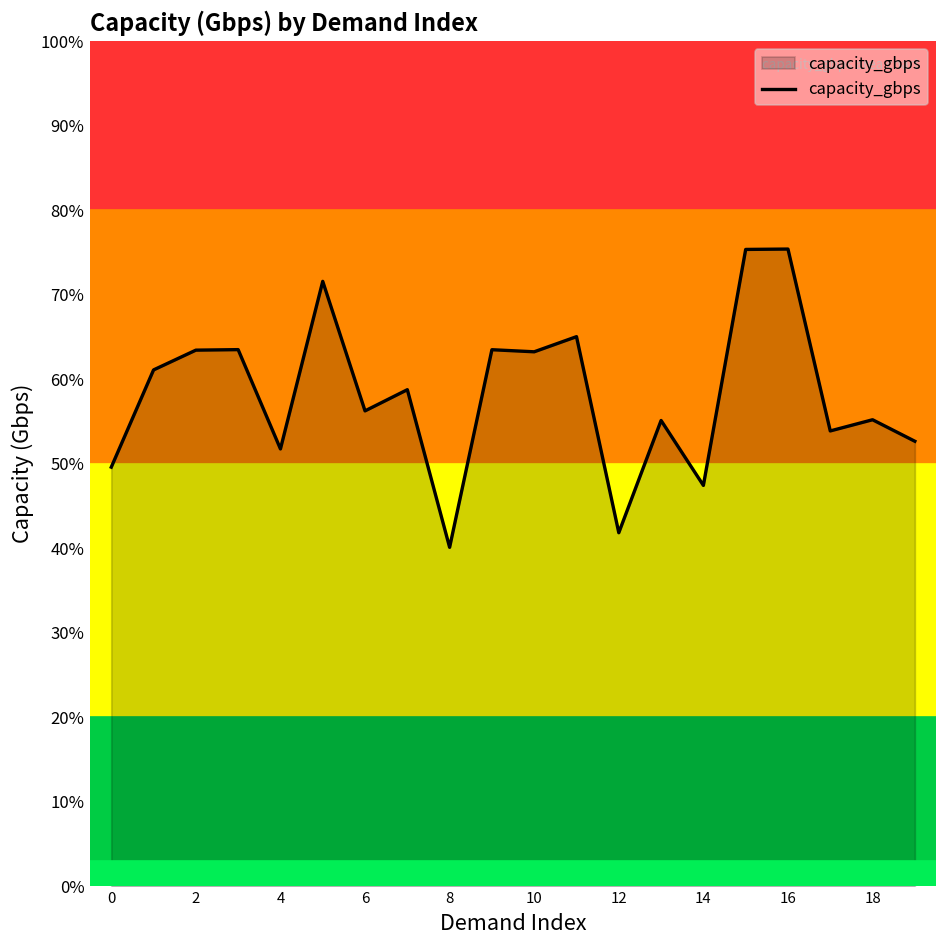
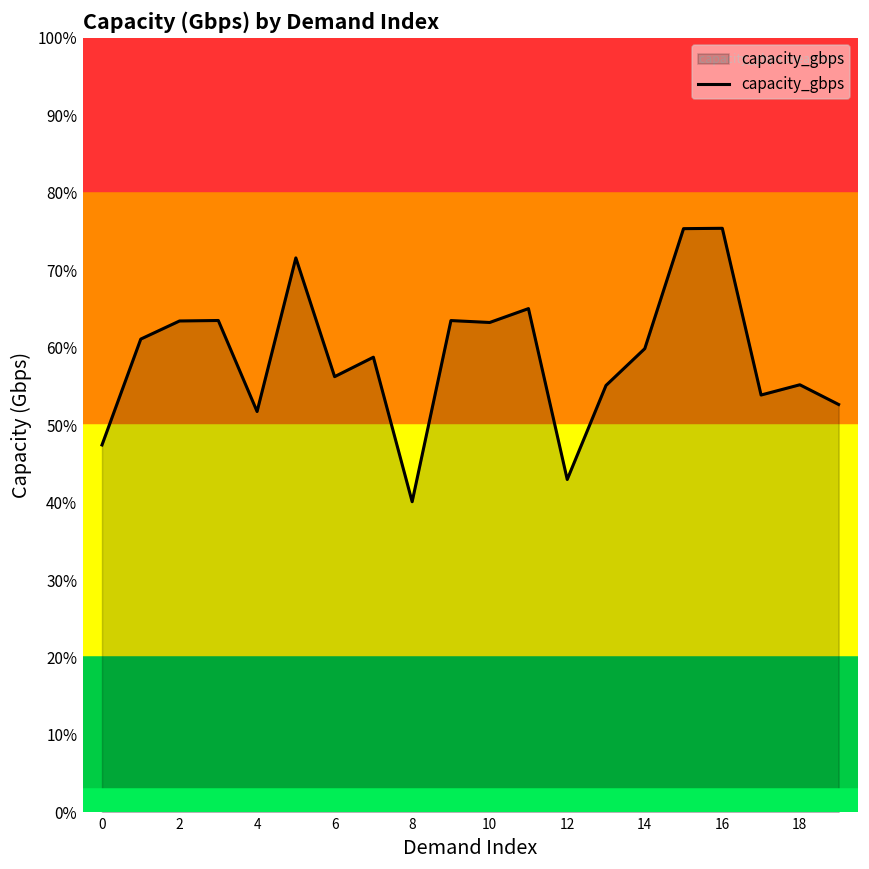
  {
-   "0": "50%",
+   "0": "47%",
    "2": "63%",
    "4": "52%",
    "6": "56%",
    "8": "40%",
    "10": "63%",
-   "12": "42%",
-   "14": "47%",
+   "12": "43%",
+   "14": "60%",
    "16": "75%",
    "18": "55%"
  }
